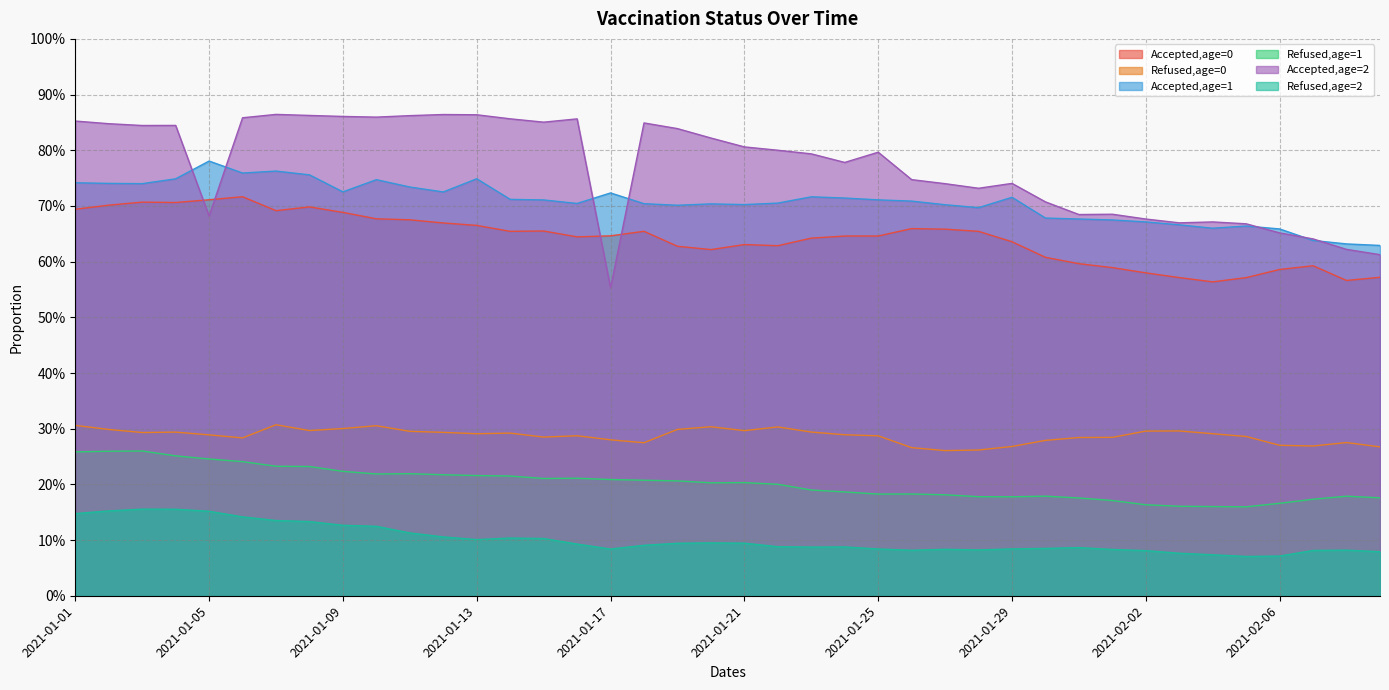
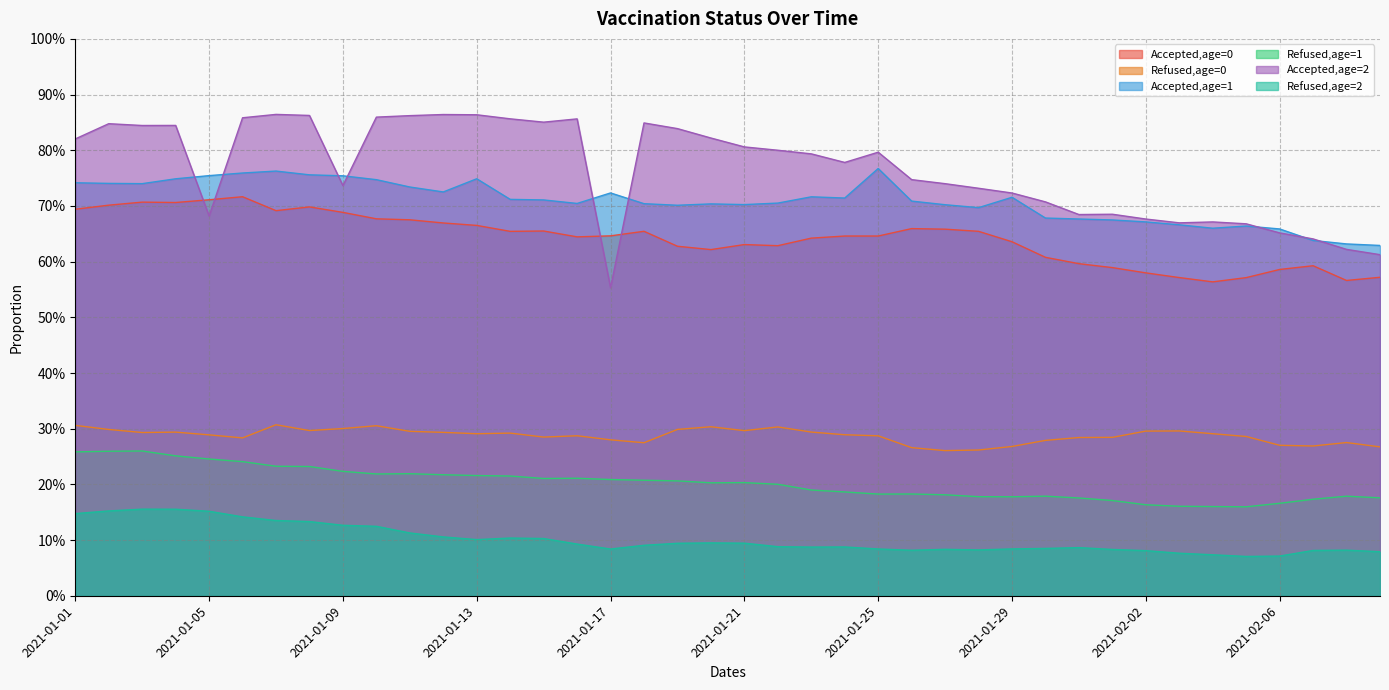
  {
    "Accepted,age=1": {
      "2021-01-01": "74%",
-     "2021-01-05": "78%",
-     "2021-01-09": "73%",
+     "2021-01-05": "75%",
+     "2021-01-09": "75%",
      "2021-01-13": "75%",
      "2021-01-17": "72%",
      "2021-01-21": "70%",
-     "2021-01-25": "71%",
+     "2021-01-25": "77%",
      "2021-01-29": "72%",
      "2021-02-02": "67%",
      "2021-02-06": "66%"
    },
    "Accepted,age=2": {
-     "2021-01-01": "85%",
+     "2021-01-01": "82%",
      "2021-01-05": "68%",
-     "2021-01-09": "86%",
+     "2021-01-09": "74%",
      "2021-01-13": "86%",
      "2021-01-17": "55%",
      "2021-01-21": "81%",
      "2021-01-25": "80%",
-     "2021-01-29": "74%",
+     "2021-01-29": "72%",
      "2021-02-02": "68%",
      "2021-02-06": "65%"
    }
  }
